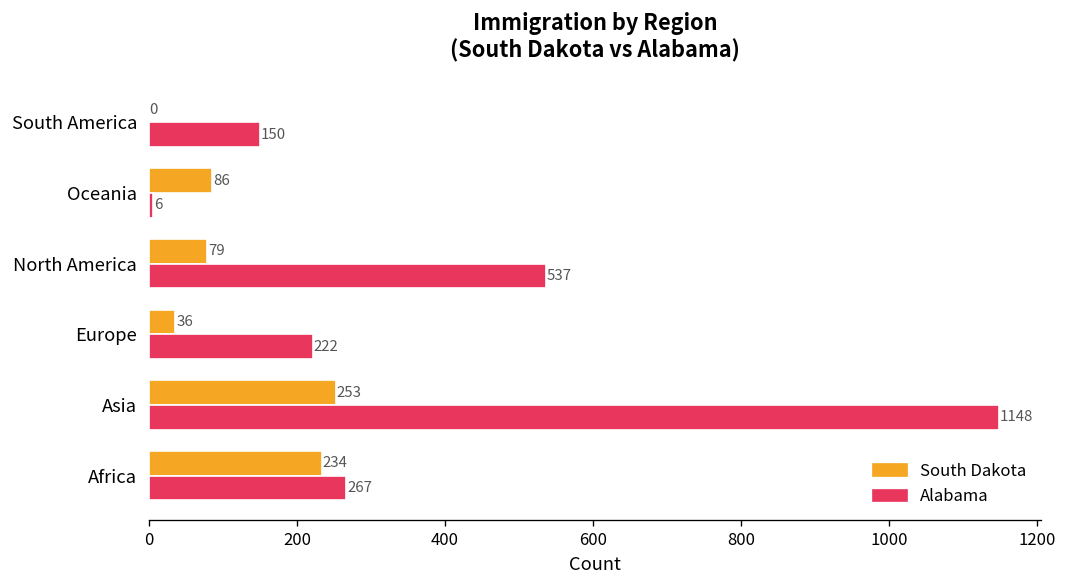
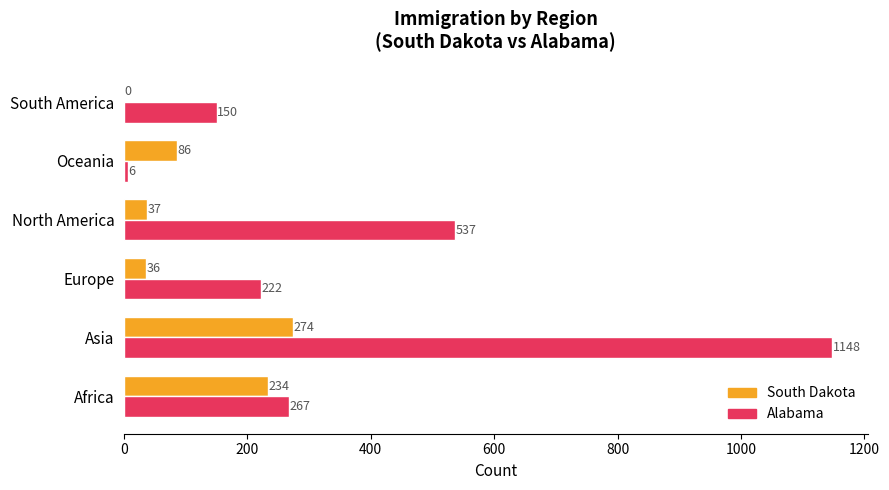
  {
    "South Dakota": {
      "South America": 0,
      "Oceania": 86,
-     "North America": 79,
+     "North America": 37,
      "Europe": 36,
-     "Asia": 253,
+     "Asia": 274,
      "Africa": 234
    }
  }
